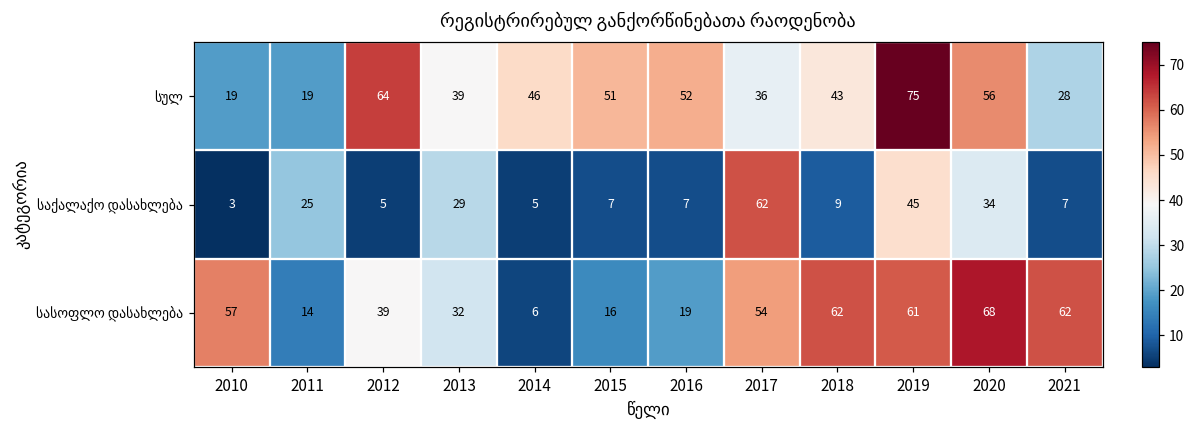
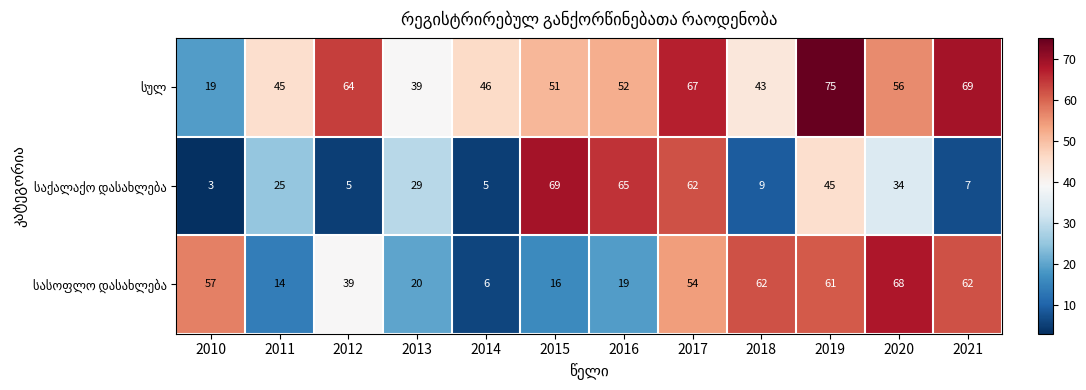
  {
    "სულ": {
      "2010": 19,
-     "2011": 19,
+     "2011": 45,
      "2012": 64,
      "2013": 39,
      "2014": 46,
      "2015": 51,
      "2016": 52,
-     "2017": 36,
+     "2017": 67,
      "2018": 43,
      "2019": 75,
      "2020": 56,
-     "2021": 28
+     "2021": 69
    },
    "საქალაქო დასახლება": {
      "2010": 3,
      "2011": 25,
      "2012": 5,
      "2013": 29,
      "2014": 5,
-     "2015": 7,
-     "2016": 7,
+     "2015": 69,
+     "2016": 65,
      "2017": 62,
      "2018": 9,
      "2019": 45,
      "2020": 34,
      "2021": 7
    },
    "სასოფლო დასახლება": {
      "2010": 57,
      "2011": 14,
      "2012": 39,
-     "2013": 32,
+     "2013": 20,
      "2014": 6,
      "2015": 16,
      "2016": 19,
      "2017": 54,
      "2018": 62,
      "2019": 61,
      "2020": 68,
      "2021": 62
    }
  }
